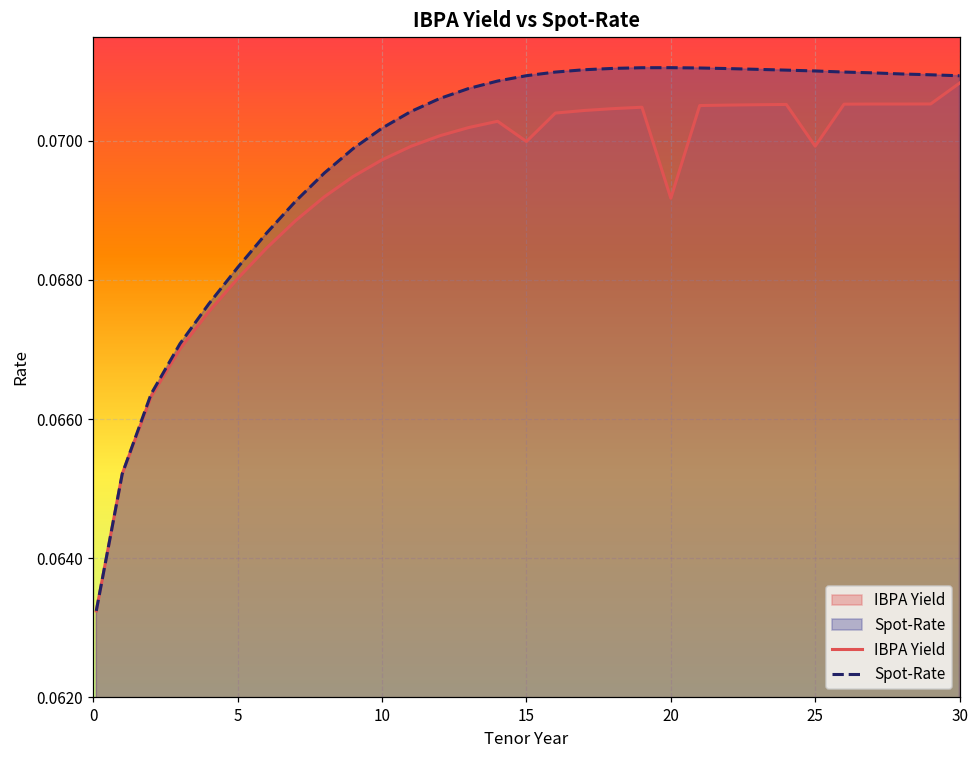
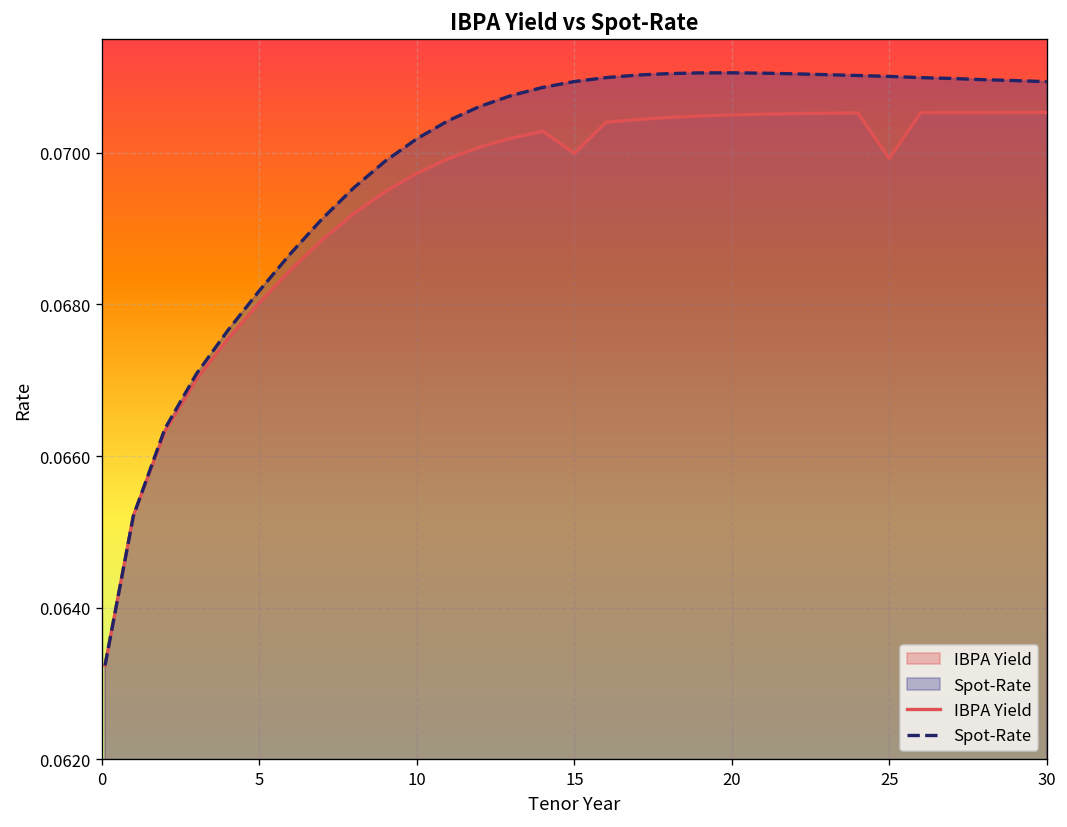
  {
    "IBPA Yield": {
      "5": 0.0680,
      "10": 0.0697,
      "15": 0.0700,
-     "20": 0.0692,
+     "20": 0.0705,
      "25": 0.0699,
-     "30": 0.0708
+     "30": 0.0705
    }
  }
